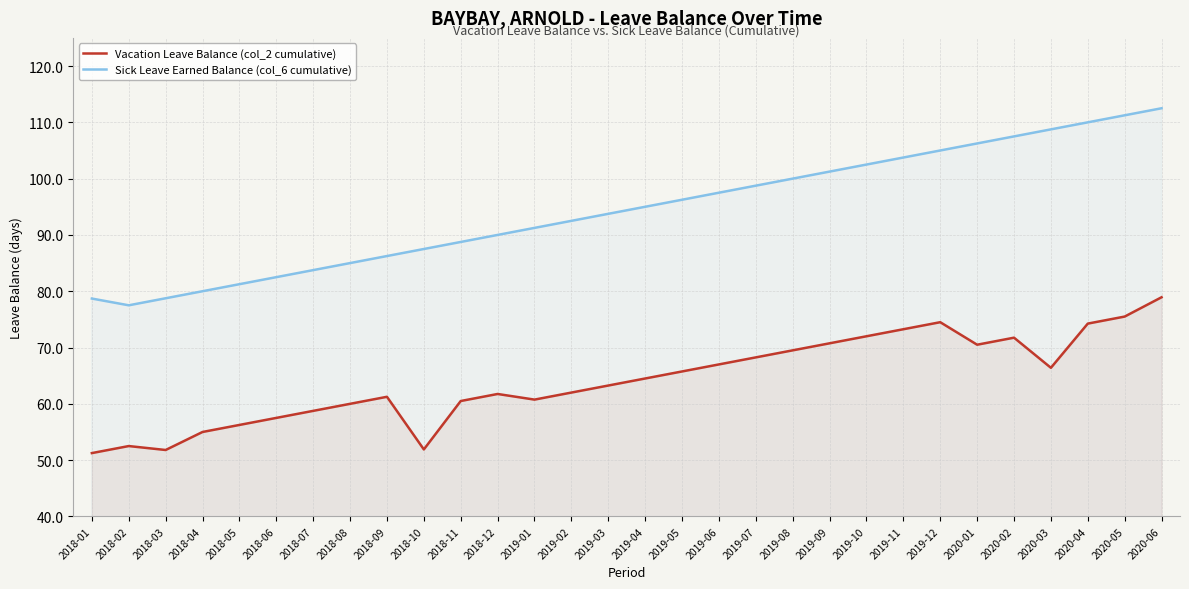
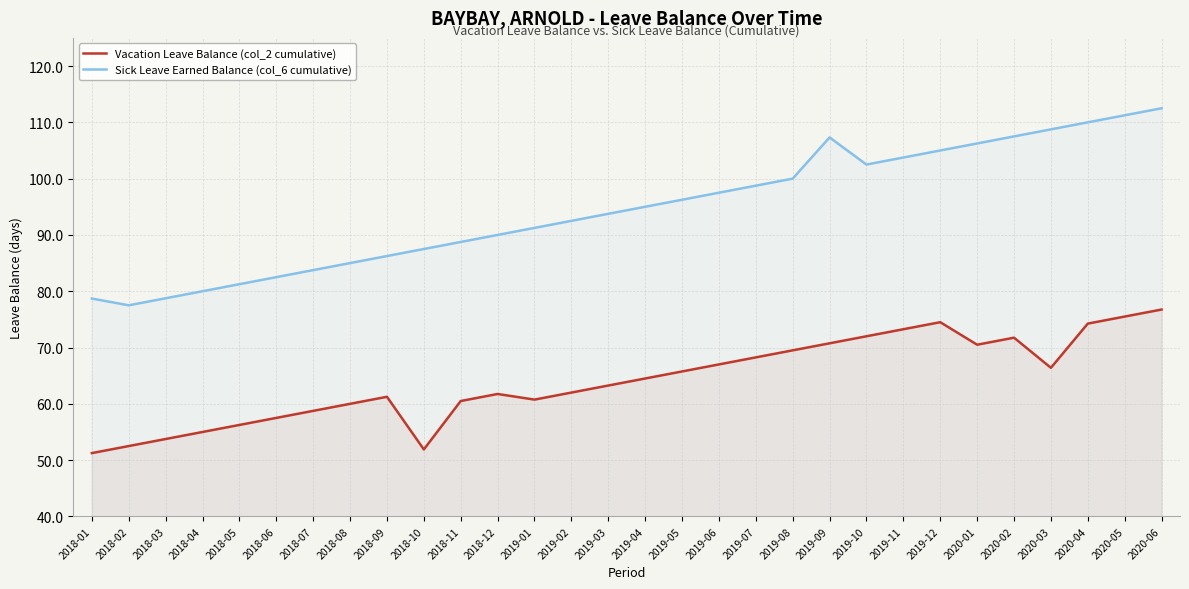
  {
    "Vacation Leave Balance (col_2 cumulative)": {
      "2018-01": 51,
      "2018-02": 53,
-     "2018-03": 52,
+     "2018-03": 54,
      "2018-04": 55,
      "2018-05": 56,
      "2018-06": 58,
      "2018-07": 59,
      "2018-08": 60,
      "2018-09": 61,
      "2018-10": 52,
      "2018-11": 61,
      "2018-12": 62,
      "2019-01": 61,
      "2019-02": 62,
      "2019-03": 63,
      "2019-04": 65,
      "2019-05": 66,
      "2019-06": 67,
      "2019-07": 68,
      "2019-08": 70,
      "2019-09": 71,
      "2019-10": 72,
      "2019-11": 73,
      "2019-12": 75,
      "2020-01": 71,
      "2020-02": 72,
      "2020-03": 66,
      "2020-04": 74,
      "2020-05": 76,
-     "2020-06": 79
+     "2020-06": 77
    },
    "Sick Leave Earned Balance (col_6 cumulative)": {
      "2018-01": 79,
      "2018-02": 78,
      "2018-03": 79,
      "2018-04": 80,
      "2018-05": 81,
      "2018-06": 83,
      "2018-07": 84,
      "2018-08": 85,
      "2018-09": 86,
      "2018-10": 88,
      "2018-11": 89,
      "2018-12": 90,
      "2019-01": 91,
      "2019-02": 93,
      "2019-03": 94,
      "2019-04": 95,
      "2019-05": 96,
      "2019-06": 98,
      "2019-07": 99,
      "2019-08": 100,
-     "2019-09": 101,
+     "2019-09": 107,
      "2019-10": 103,
      "2019-11": 104,
      "2019-12": 105,
      "2020-01": 106,
      "2020-02": 108,
      "2020-03": 109,
      "2020-04": 110,
      "2020-05": 111,
      "2020-06": 113
    }
  }
